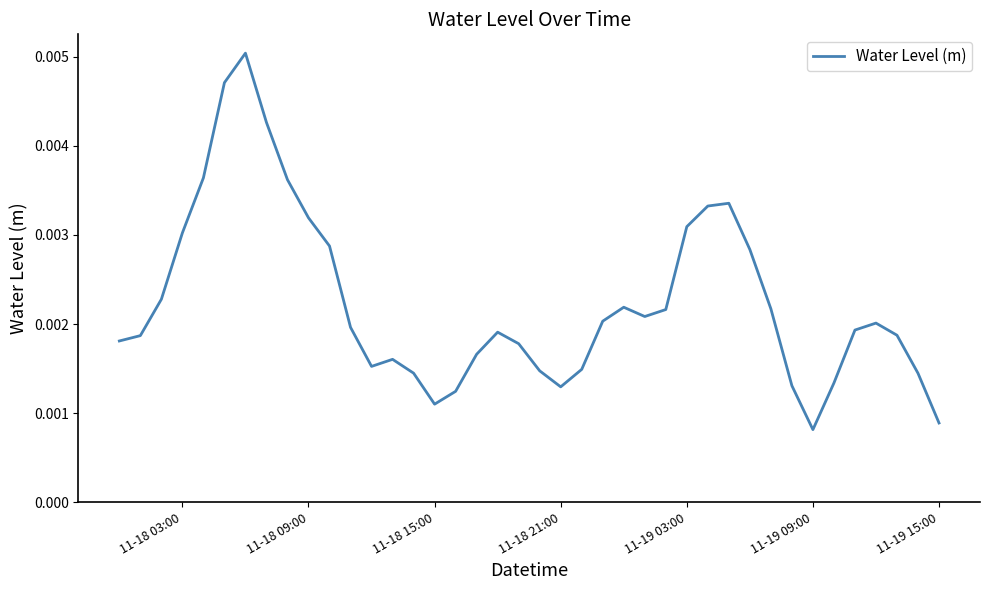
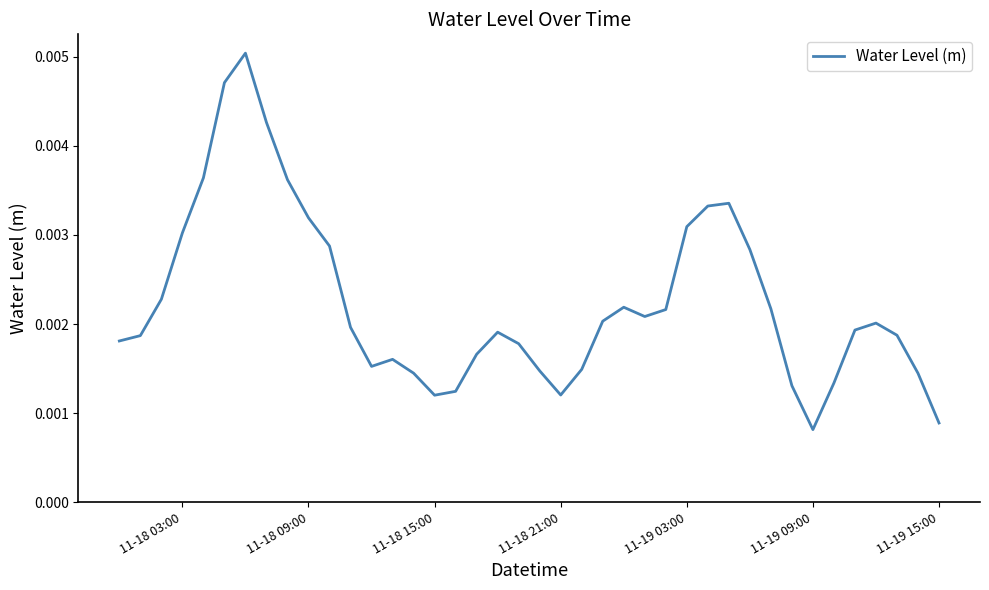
  {
    "11-18 03:00": 0.0030,
    "11-18 09:00": 0.0032,
-   "11-18 15:00": 0.0011,
-   "11-18 21:00": 0.0013,
+   "11-18 15:00": 0.0012,
+   "11-18 21:00": 0.0012,
    "11-19 03:00": 0.0031,
    "11-19 09:00": 0.0008,
    "11-19 15:00": 0.0009
  }
